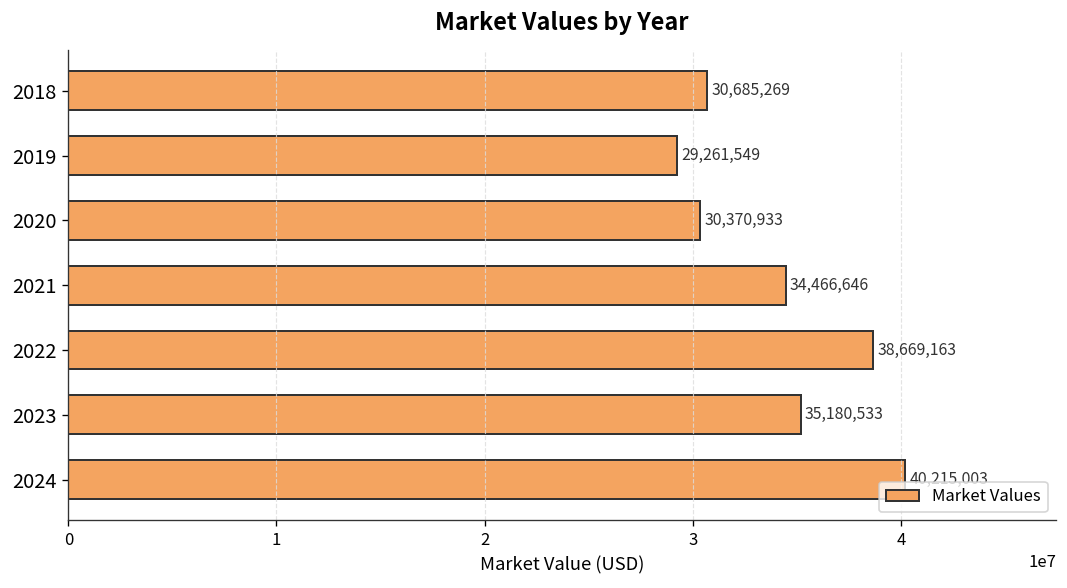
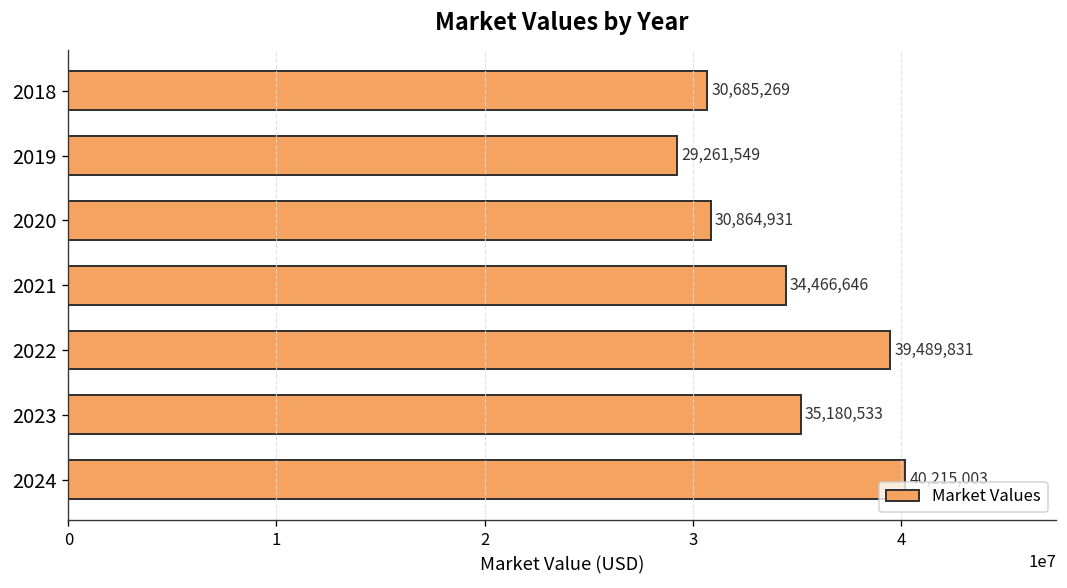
  {
    "2018": "30,685,269",
    "2019": "29,261,549",
-   "2020": "30,370,933",
+   "2020": "30,864,931",
    "2021": "34,466,646",
-   "2022": "38,669,163",
+   "2022": "39,489,831",
    "2023": "35,180,533"
  }
